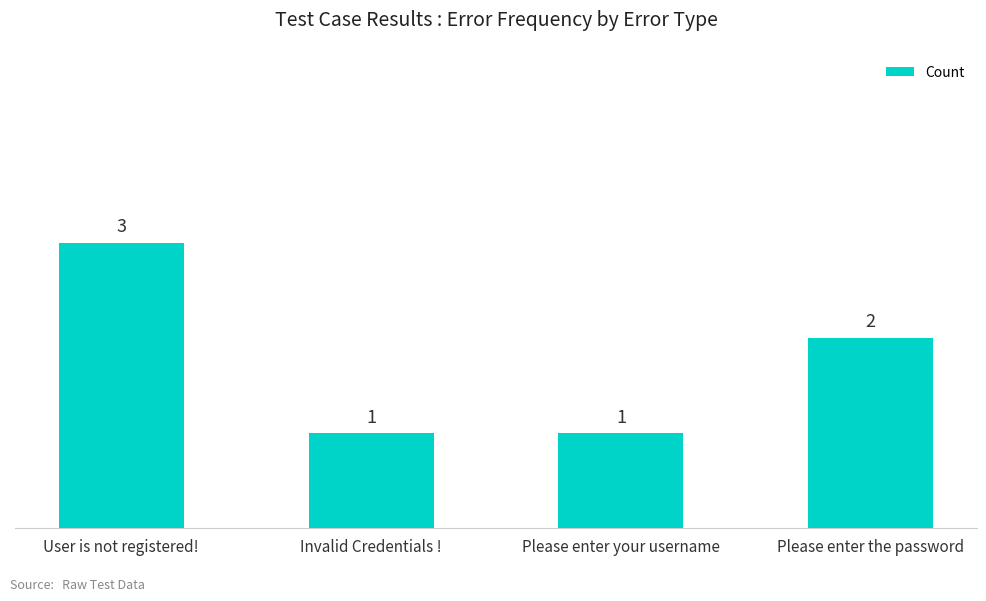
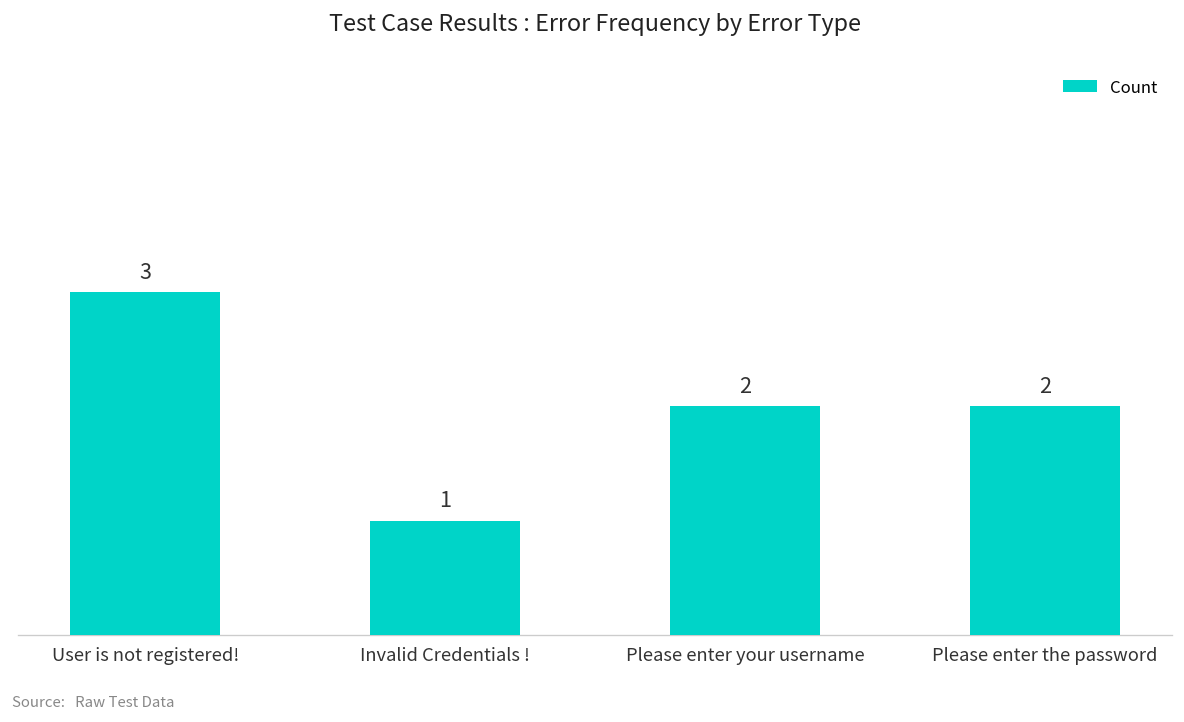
  {
    "User is not registered!": 3,
    "Invalid Credentials !": 1,
-   "Please enter your username": 1,
+   "Please enter your username": 2,
    "Please enter the password": 2
  }
